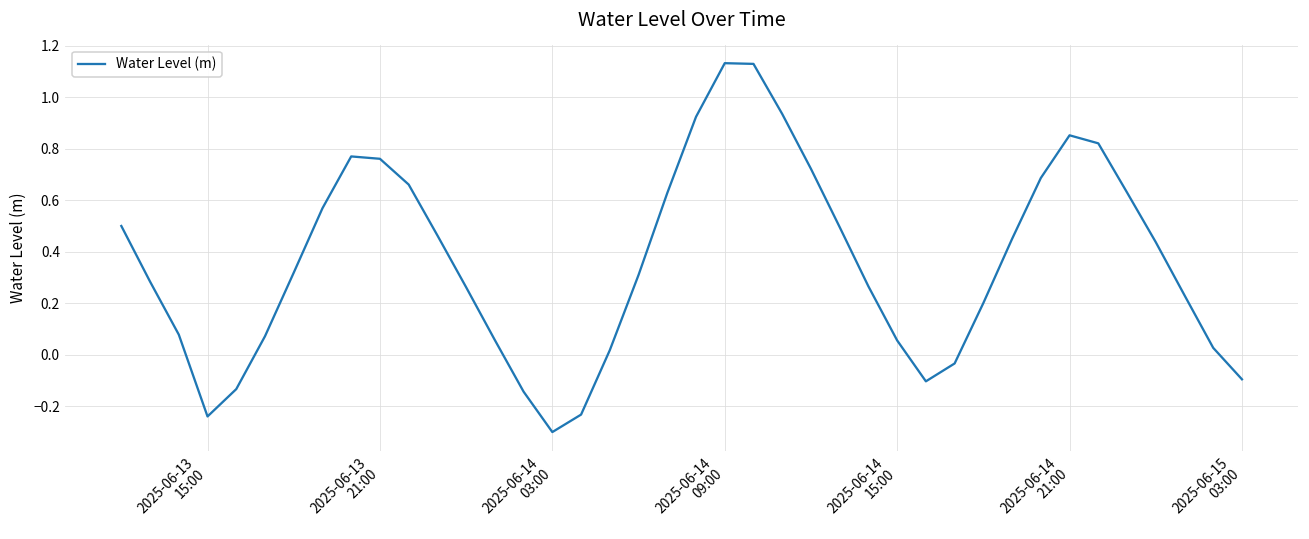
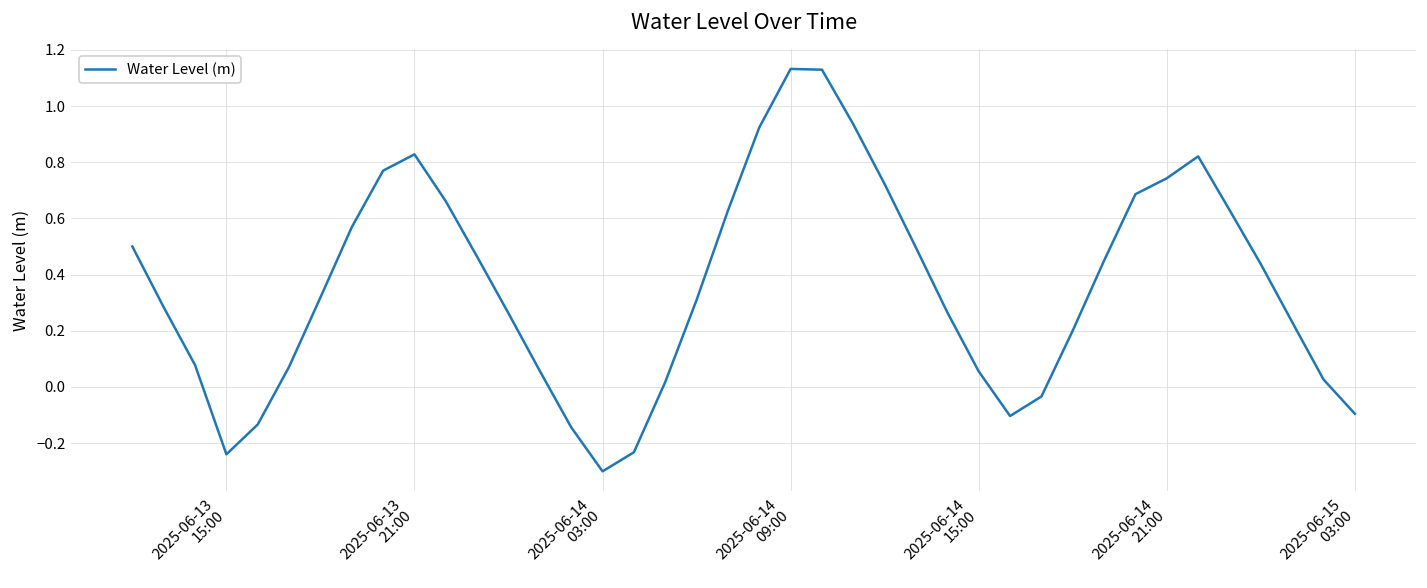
  {
    "2025-06-13 15:00": -0.24,
-   "2025-06-13 21:00": 0.76,
+   "2025-06-13 21:00": 0.83,
    "2025-06-14 03:00": -0.30,
    "2025-06-14 09:00": 1.13,
    "2025-06-14 15:00": 0.06,
-   "2025-06-14 21:00": 0.85,
+   "2025-06-14 21:00": 0.74,
    "2025-06-15 03:00": -0.10
  }
